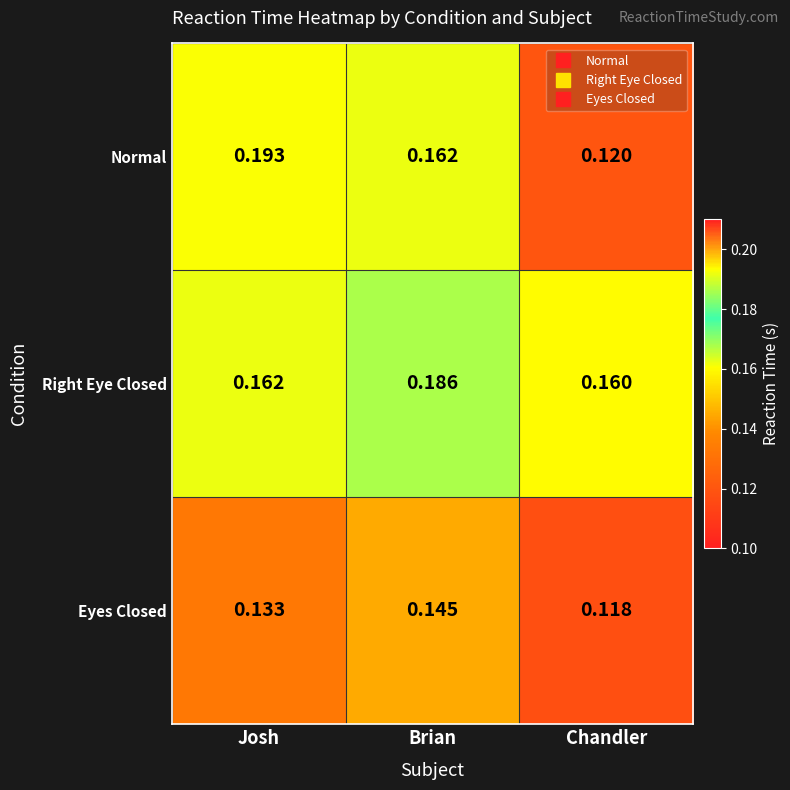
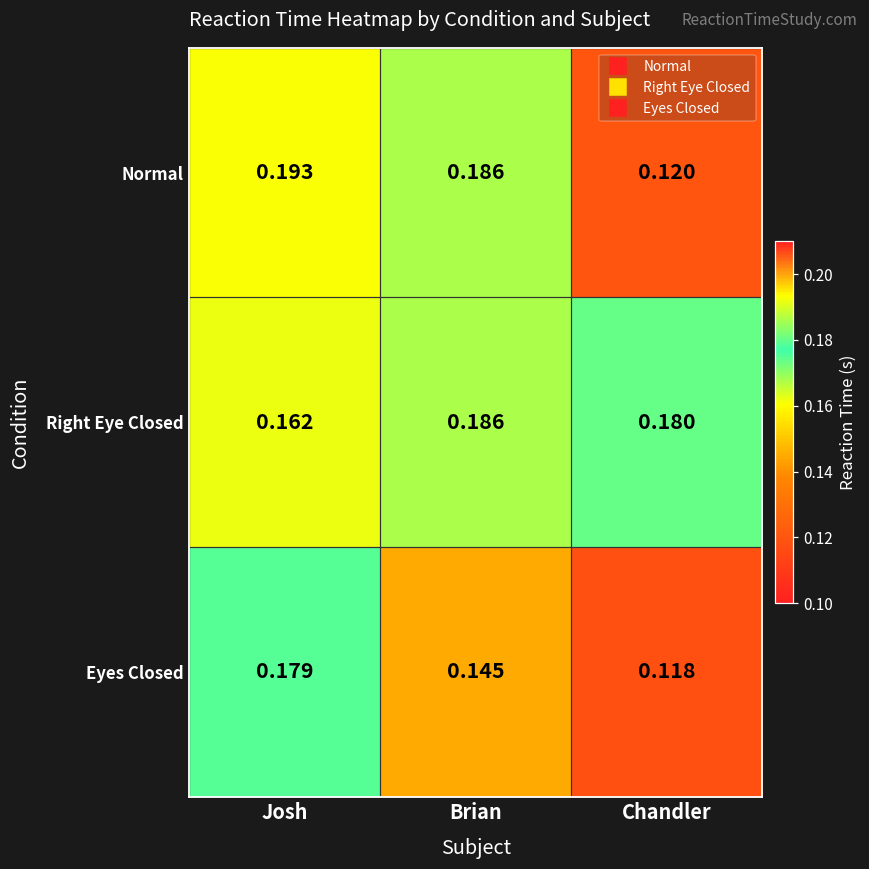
  {
    "Normal": {
      "Josh": 0.193,
-     "Brian": 0.162,
+     "Brian": 0.186,
      "Chandler": 0.120
    },
    "Right Eye Closed": {
      "Josh": 0.162,
      "Brian": 0.186,
-     "Chandler": 0.160
+     "Chandler": 0.180
    },
    "Eyes Closed": {
-     "Josh": 0.133,
+     "Josh": 0.179,
      "Brian": 0.145,
      "Chandler": 0.118
    }
  }
